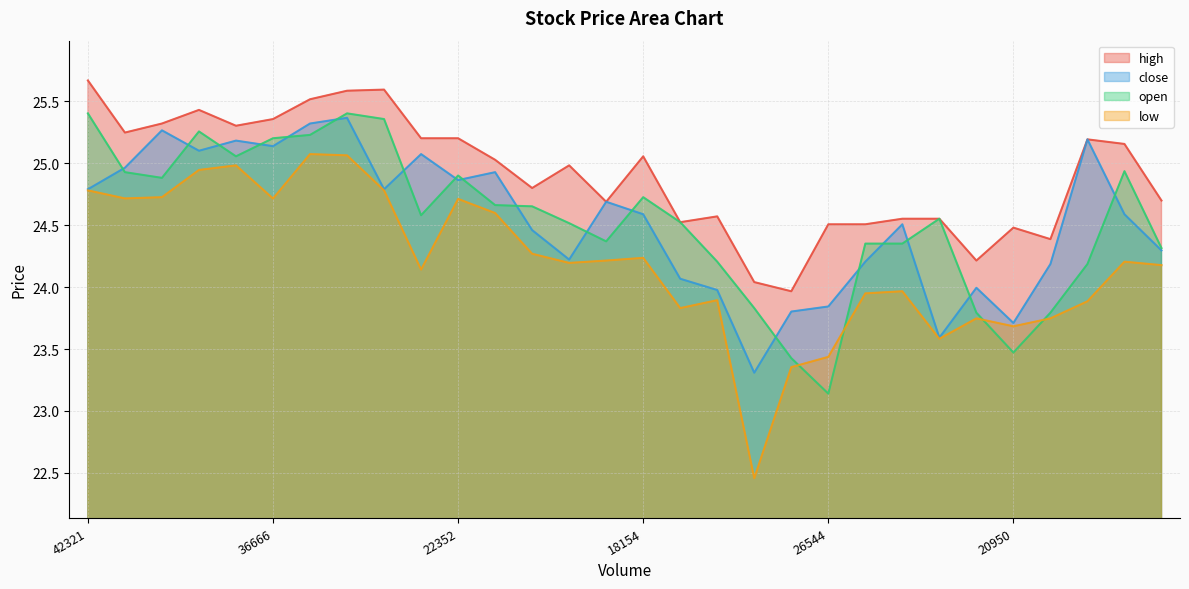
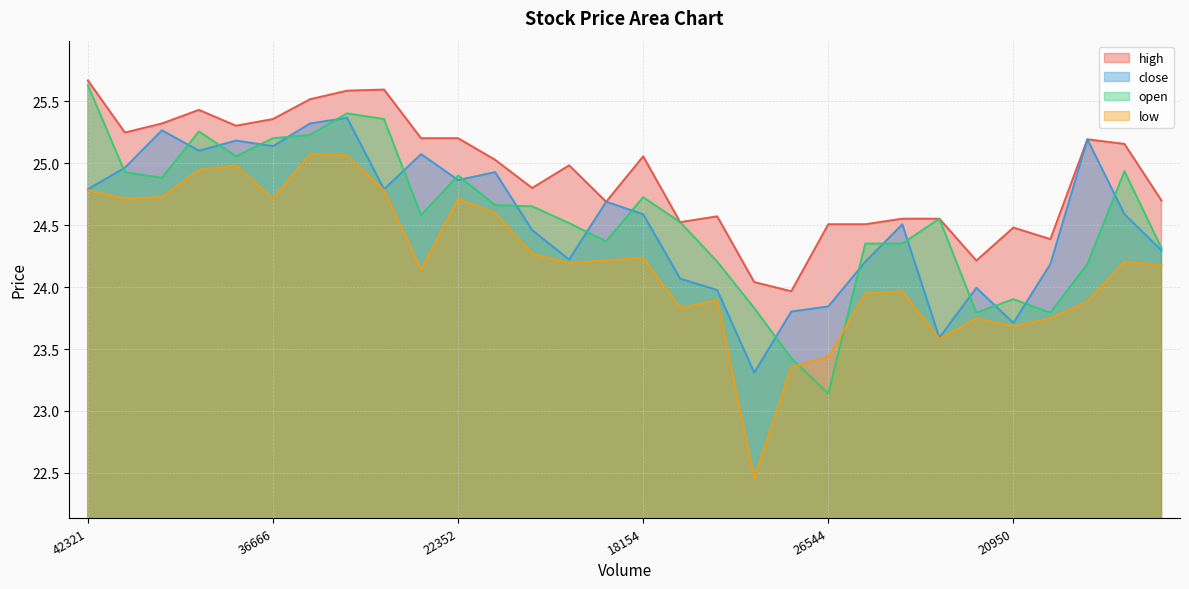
  {
    "close": {
      "36666": 25.14,
      "22352": 24.87,
      "18154": 24.59,
      "26544": 23.84,
      "20950": 23.71
    },
    "open": {
-     "42321": 25.40,
+     "42321": 25.63,
      "36666": 25.20,
      "22352": 24.90,
      "18154": 24.73,
      "26544": 23.14,
-     "20950": 23.47
+     "20950": 23.90
    }
  }
